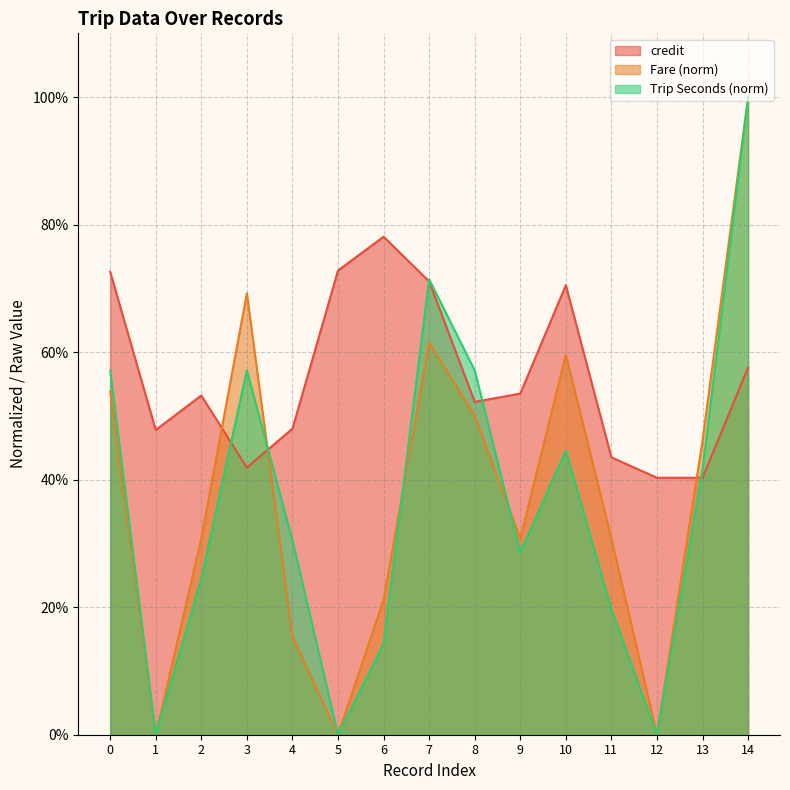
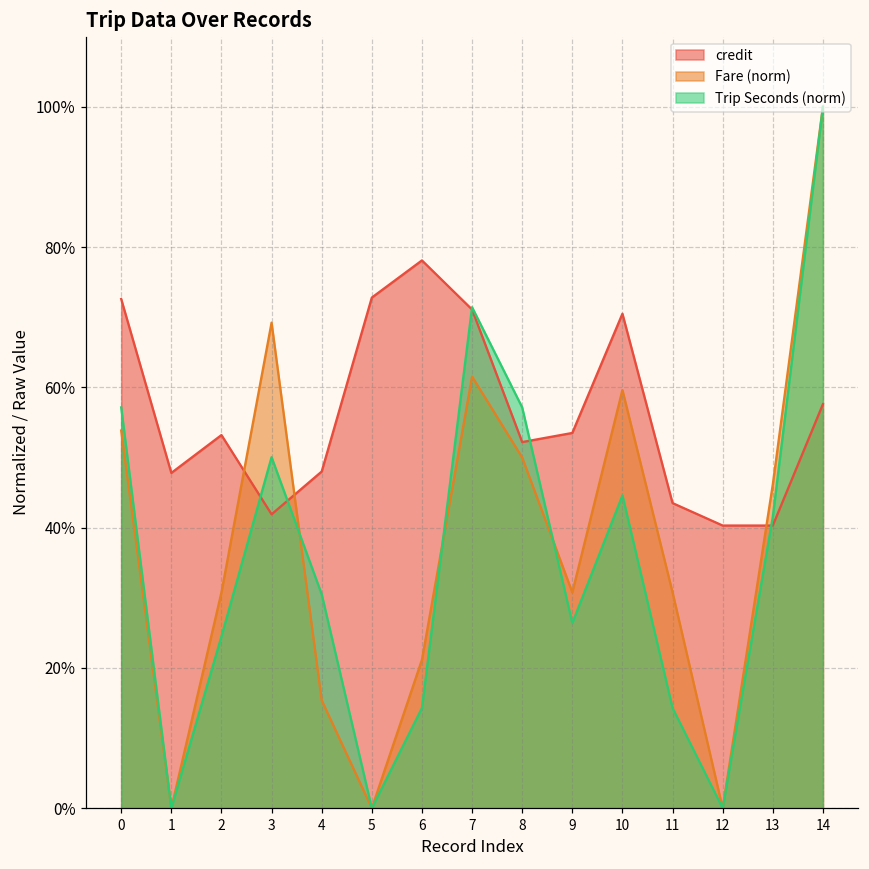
  {
    "Trip Seconds (norm)": {
      "0": "57%",
      "2": "24%",
-     "3": "57%",
+     "3": "50%",
      "4": "31%",
      "6": "14%",
      "8": "57%",
-     "9": "29%",
+     "9": "26%",
      "10": "45%",
-     "11": "20%",
+     "11": "14%",
      "13": "42%"
    }
  }
